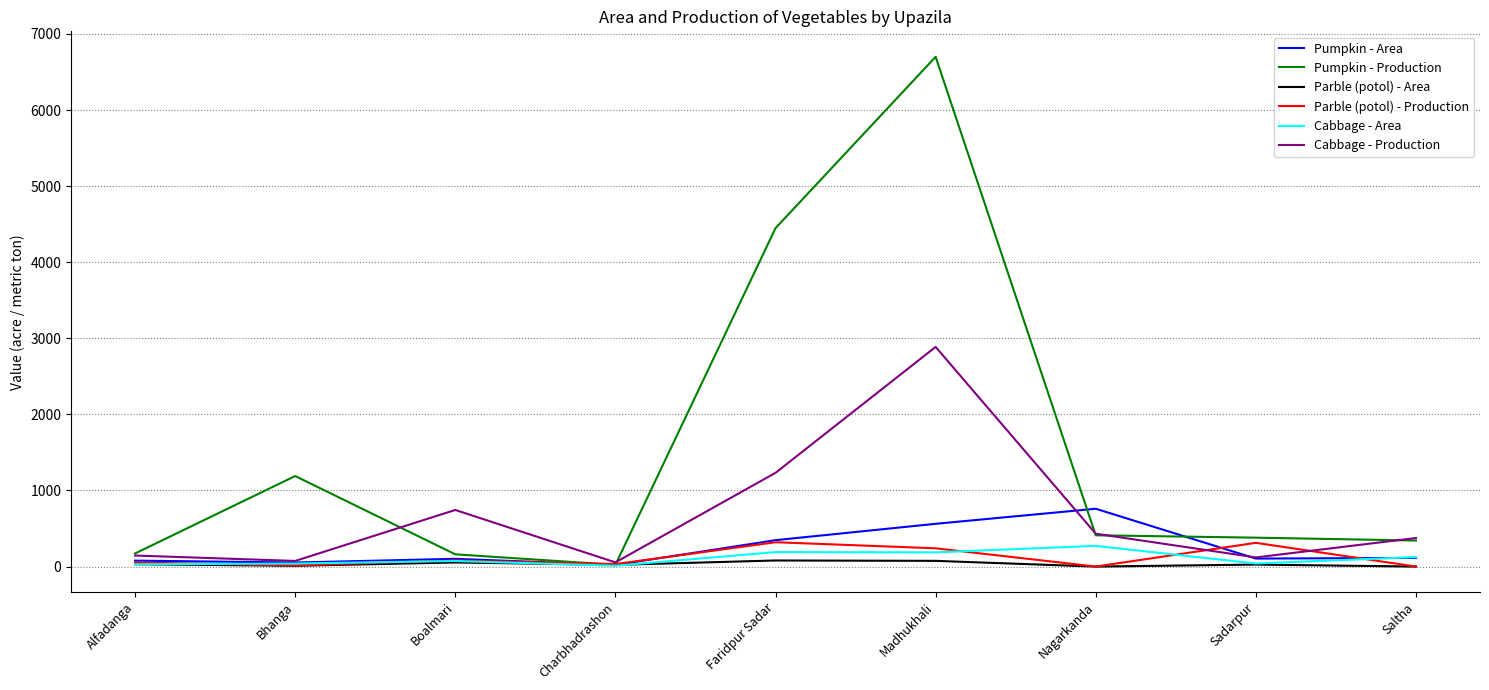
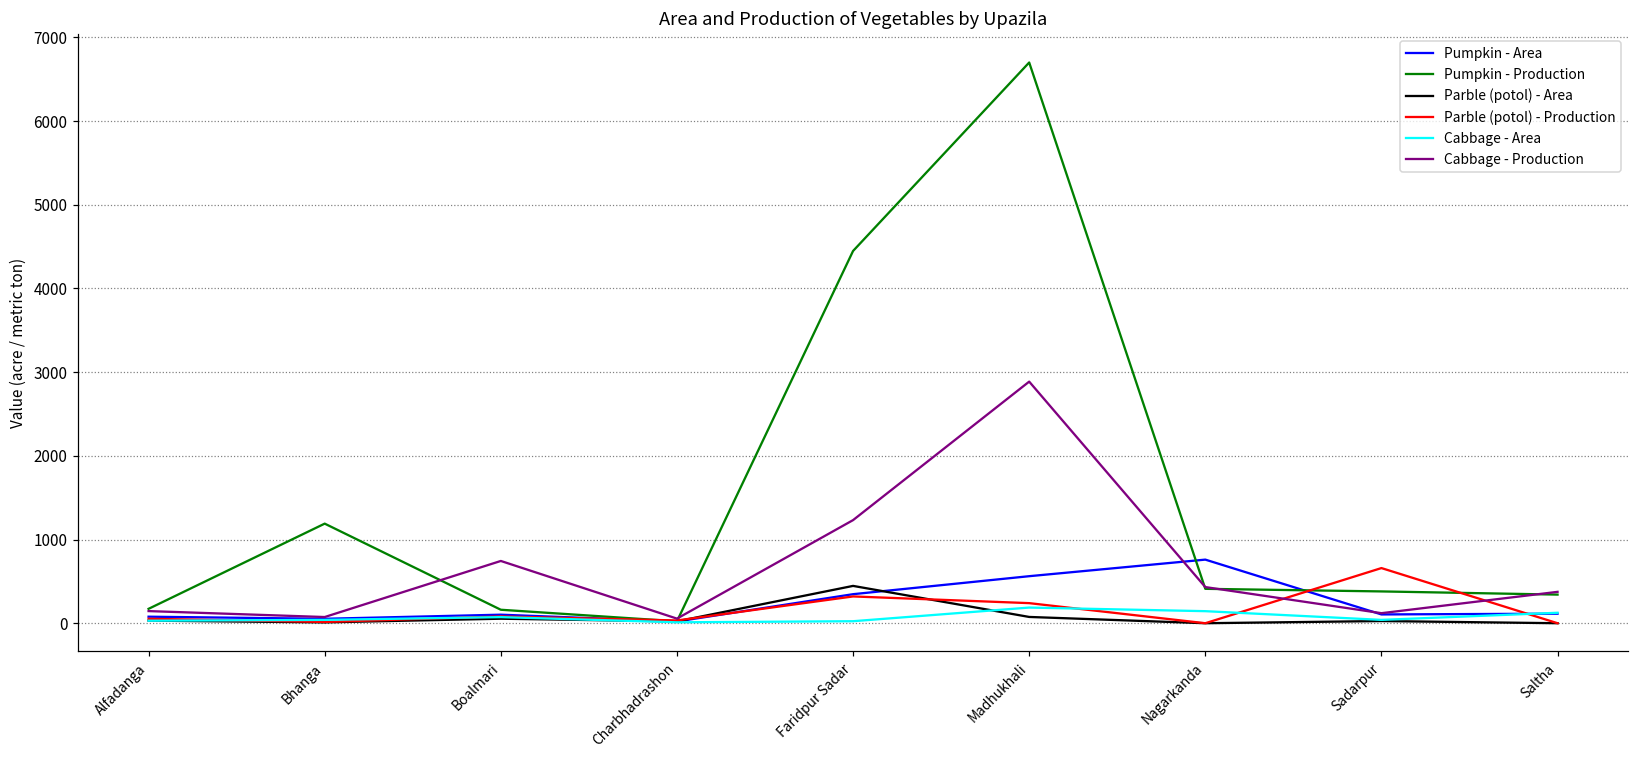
  {
    "Pumpkin - Area": {
      "Madhukhali": 600,
      "Nagarkanda": 800
    },
    "Pumpkin - Production": {
      "Bhanga": 1200,
      "Boalmari": 200,
      "Faridpur Sadar": 4400,
      "Madhukhali": 6700,
      "Sadarpur": 400
    },
    "Parble (potol) - Area": {
-     "Faridpur Sadar": 100,
+     "Faridpur Sadar": 400,
      "Madhukhali": 100
    },
    "Parble (potol) - Production": {
      "Madhukhali": 200,
-     "Sadarpur": 300
+     "Sadarpur": 700
    },
    "Cabbage - Area": {
-     "Faridpur Sadar": 200,
+     "Faridpur Sadar": 0,
      "Madhukhali": 200,
-     "Nagarkanda": 300
+     "Nagarkanda": 100
    },
    "Cabbage - Production": {
      "Boalmari": 700,
      "Faridpur Sadar": 1200,
      "Madhukhali": 2900
    }
  }
